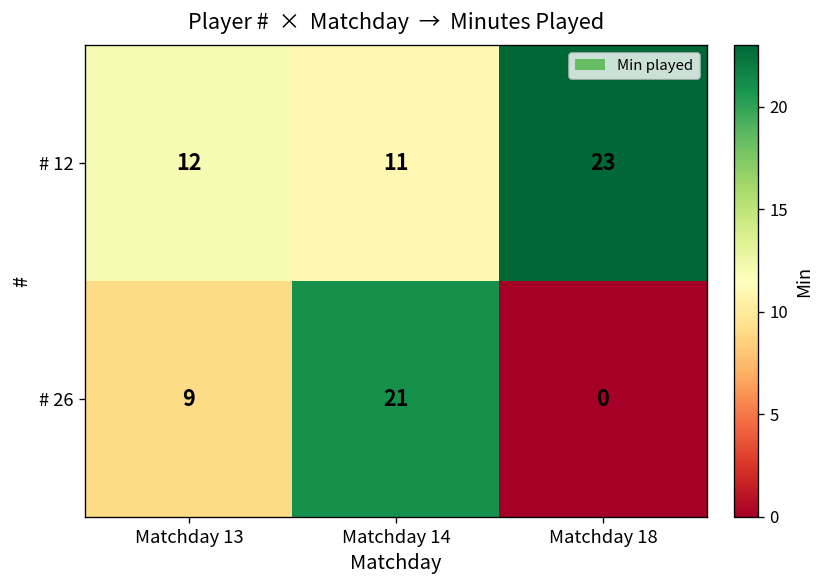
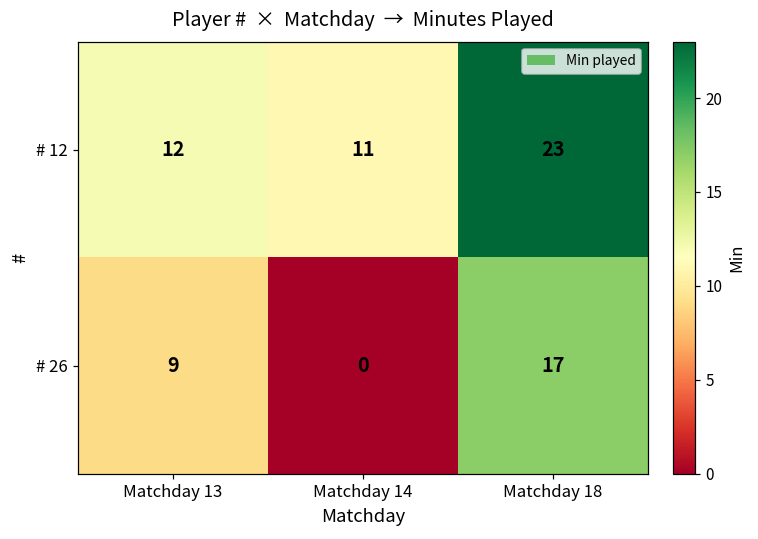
  {
    "# 12": {
      "Matchday 13": 12,
      "Matchday 14": 11,
      "Matchday 18": 23
    },
    "# 26": {
      "Matchday 13": 9,
-     "Matchday 14": 21,
-     "Matchday 18": 0
+     "Matchday 14": 0,
+     "Matchday 18": 17
    }
  }
